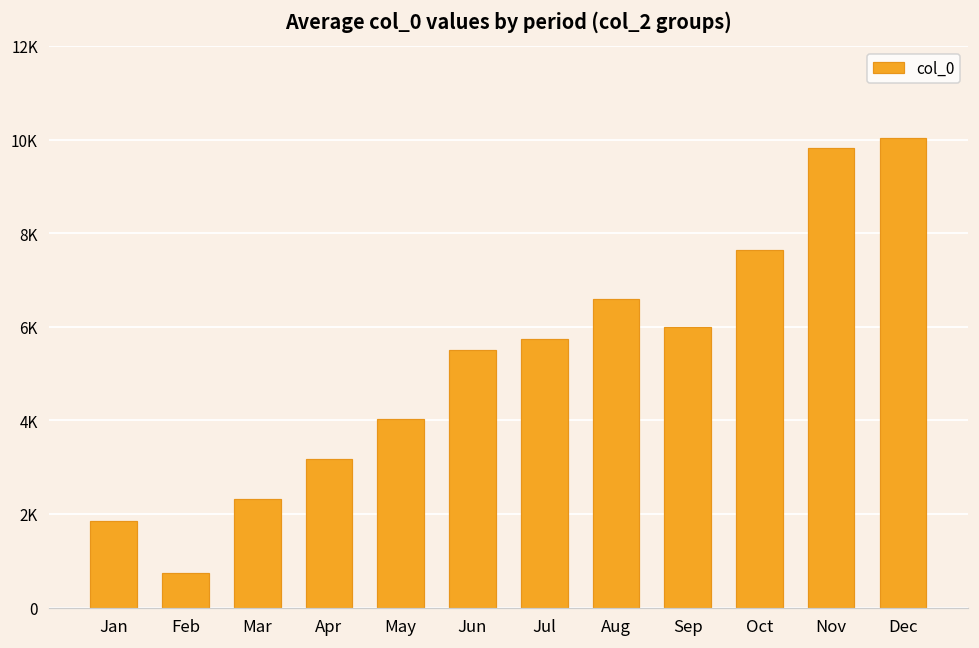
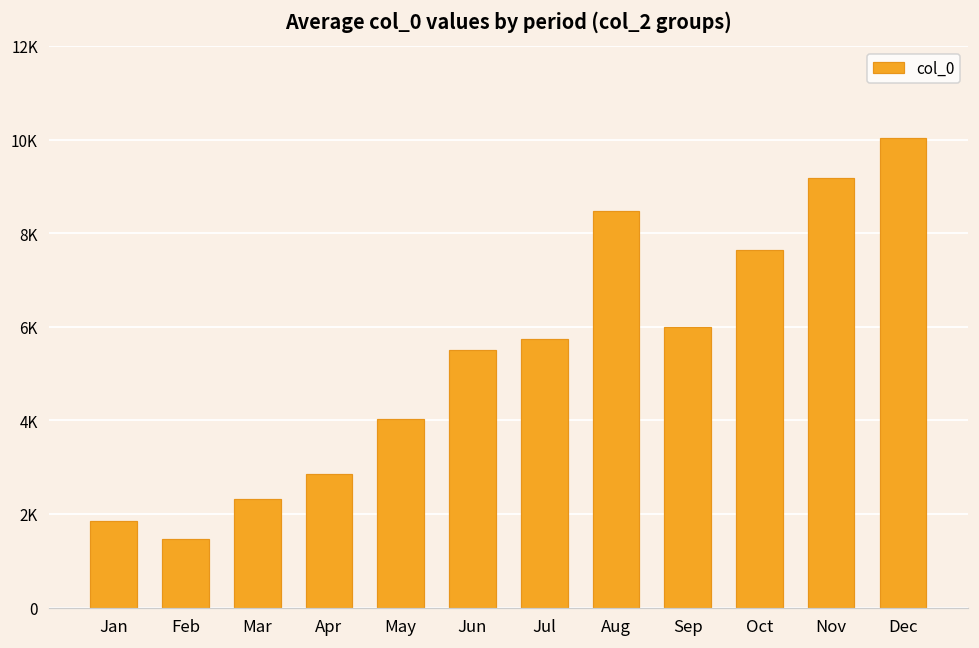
  {
    "Jan": 1900,
-   "Feb": 700,
+   "Feb": 1500,
    "Mar": 2300,
-   "Apr": 3200,
+   "Apr": 2900,
    "May": 4000,
    "Jun": 5500,
    "Jul": 5700,
-   "Aug": 6600,
+   "Aug": 8500,
    "Sep": 6000,
    "Oct": 7600,
-   "Nov": 9800,
+   "Nov": 9200,
    "Dec": 10000
  }
